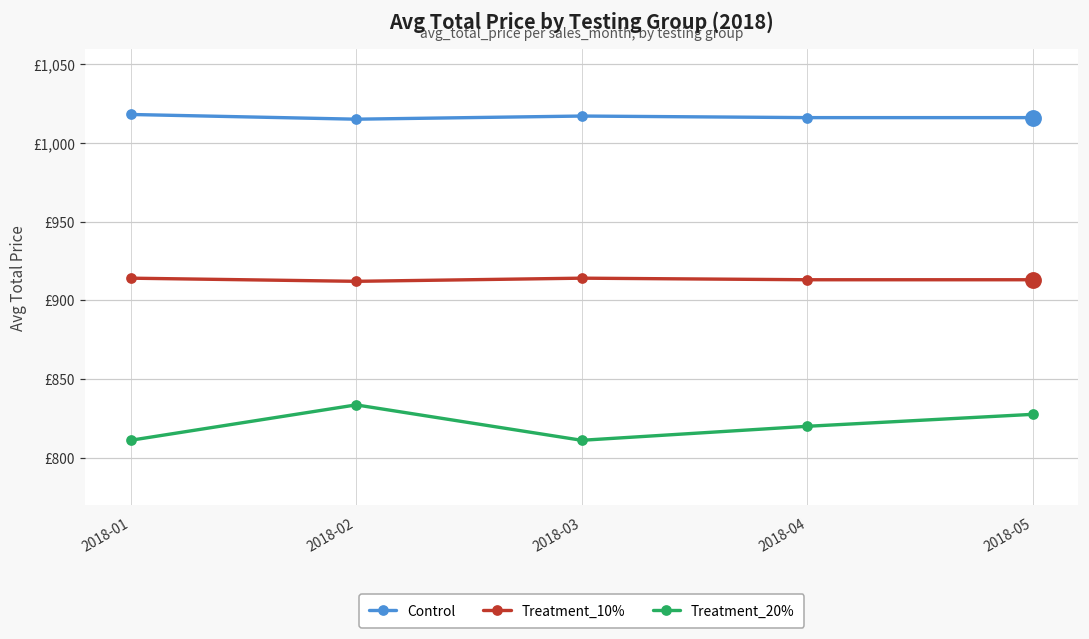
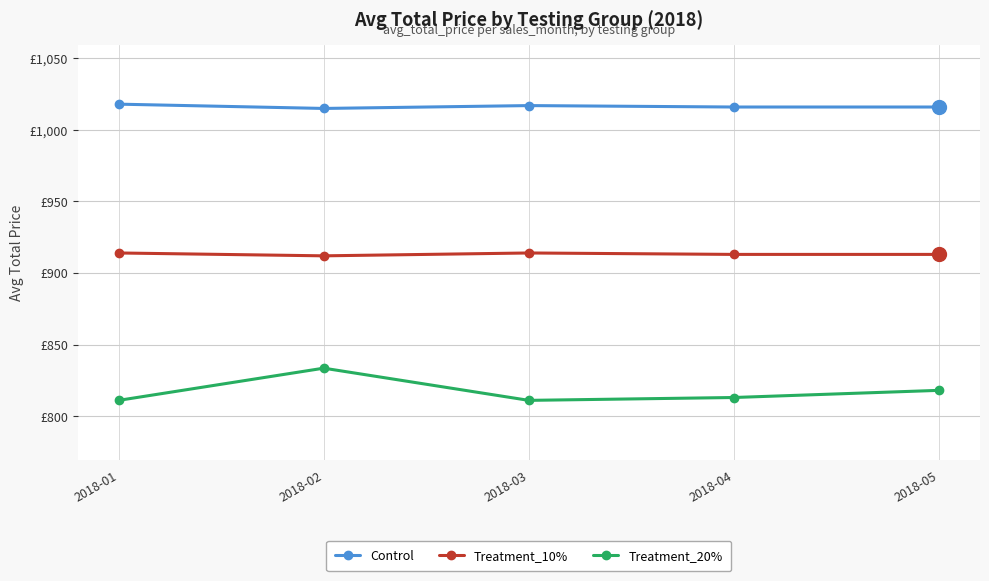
  {
    "Treatment_20%": {
      "2018-01": "£811",
      "2018-02": "£834",
      "2018-03": "£811",
-     "2018-04": "£820",
-     "2018-05": "£828"
+     "2018-04": "£813",
+     "2018-05": "£818"
    }
  }
